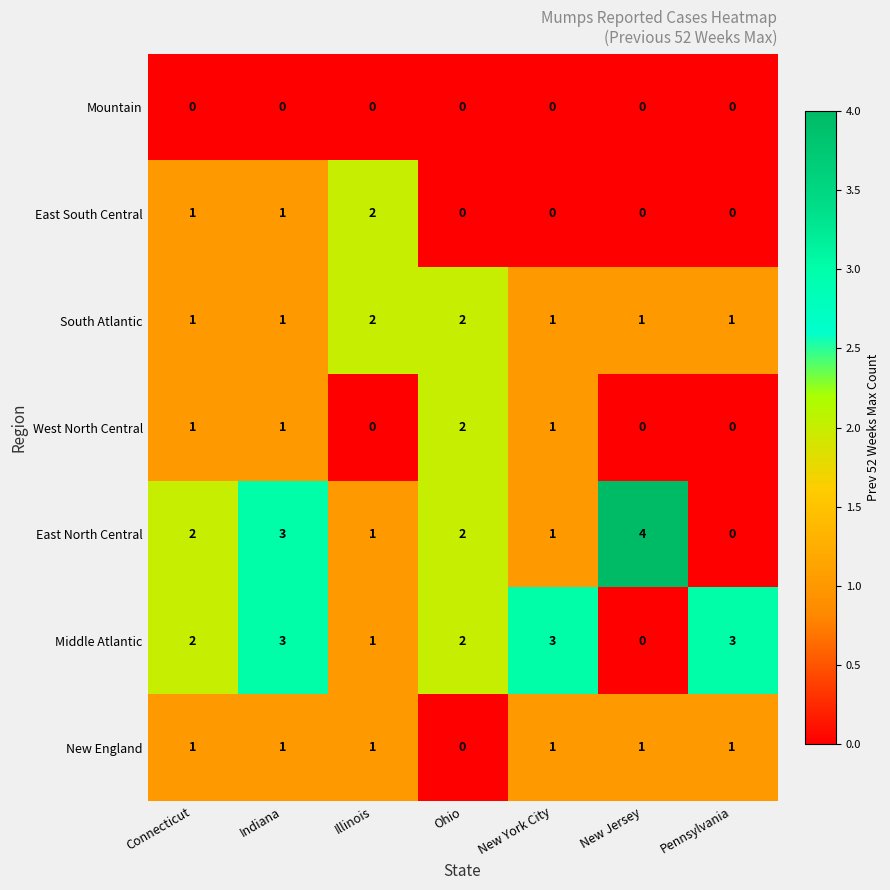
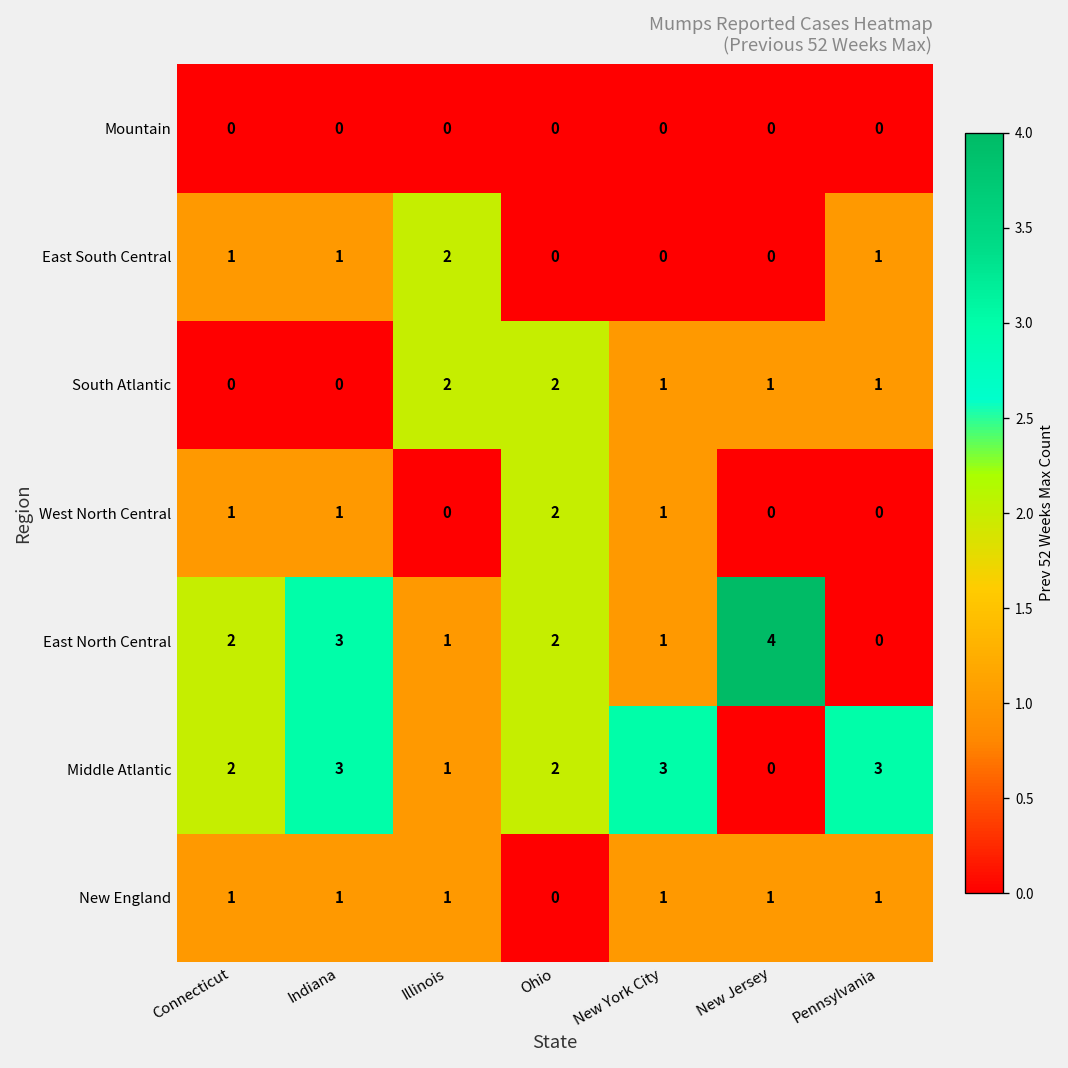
  {
    "Mountain": {
      "Connecticut": 0,
      "Indiana": 0,
      "Illinois": 0,
      "Ohio": 0,
      "New York City": 0,
      "New Jersey": 0,
      "Pennsylvania": 0
    },
    "East South Central": {
      "Connecticut": 1,
      "Indiana": 1,
      "Illinois": 2,
      "Ohio": 0,
      "New York City": 0,
      "New Jersey": 0,
-     "Pennsylvania": 0
+     "Pennsylvania": 1
    },
    "South Atlantic": {
-     "Connecticut": 1,
-     "Indiana": 1,
+     "Connecticut": 0,
+     "Indiana": 0,
      "Illinois": 2,
      "Ohio": 2,
      "New York City": 1,
      "New Jersey": 1,
      "Pennsylvania": 1
    },
    "West North Central": {
      "Connecticut": 1,
      "Indiana": 1,
      "Illinois": 0,
      "Ohio": 2,
      "New York City": 1,
      "New Jersey": 0,
      "Pennsylvania": 0
    },
    "East North Central": {
      "Connecticut": 2,
      "Indiana": 3,
      "Illinois": 1,
      "Ohio": 2,
      "New York City": 1,
      "New Jersey": 4,
      "Pennsylvania": 0
    },
    "Middle Atlantic": {
      "Connecticut": 2,
      "Indiana": 3,
      "Illinois": 1,
      "Ohio": 2,
      "New York City": 3,
      "New Jersey": 0,
      "Pennsylvania": 3
    },
    "New England": {
      "Connecticut": 1,
      "Indiana": 1,
      "Illinois": 1,
      "Ohio": 0,
      "New York City": 1,
      "New Jersey": 1,
      "Pennsylvania": 1
    }
  }
